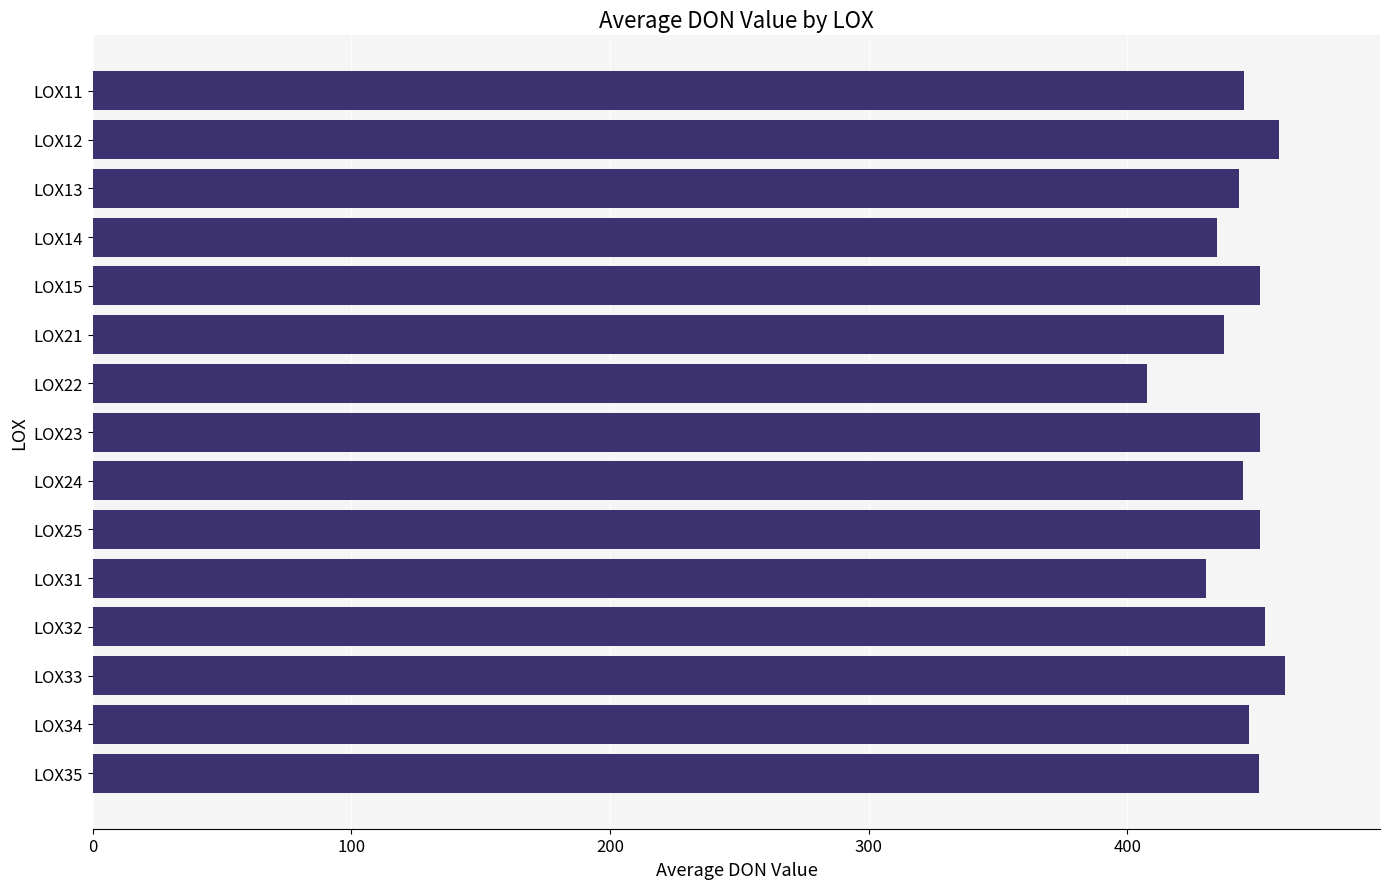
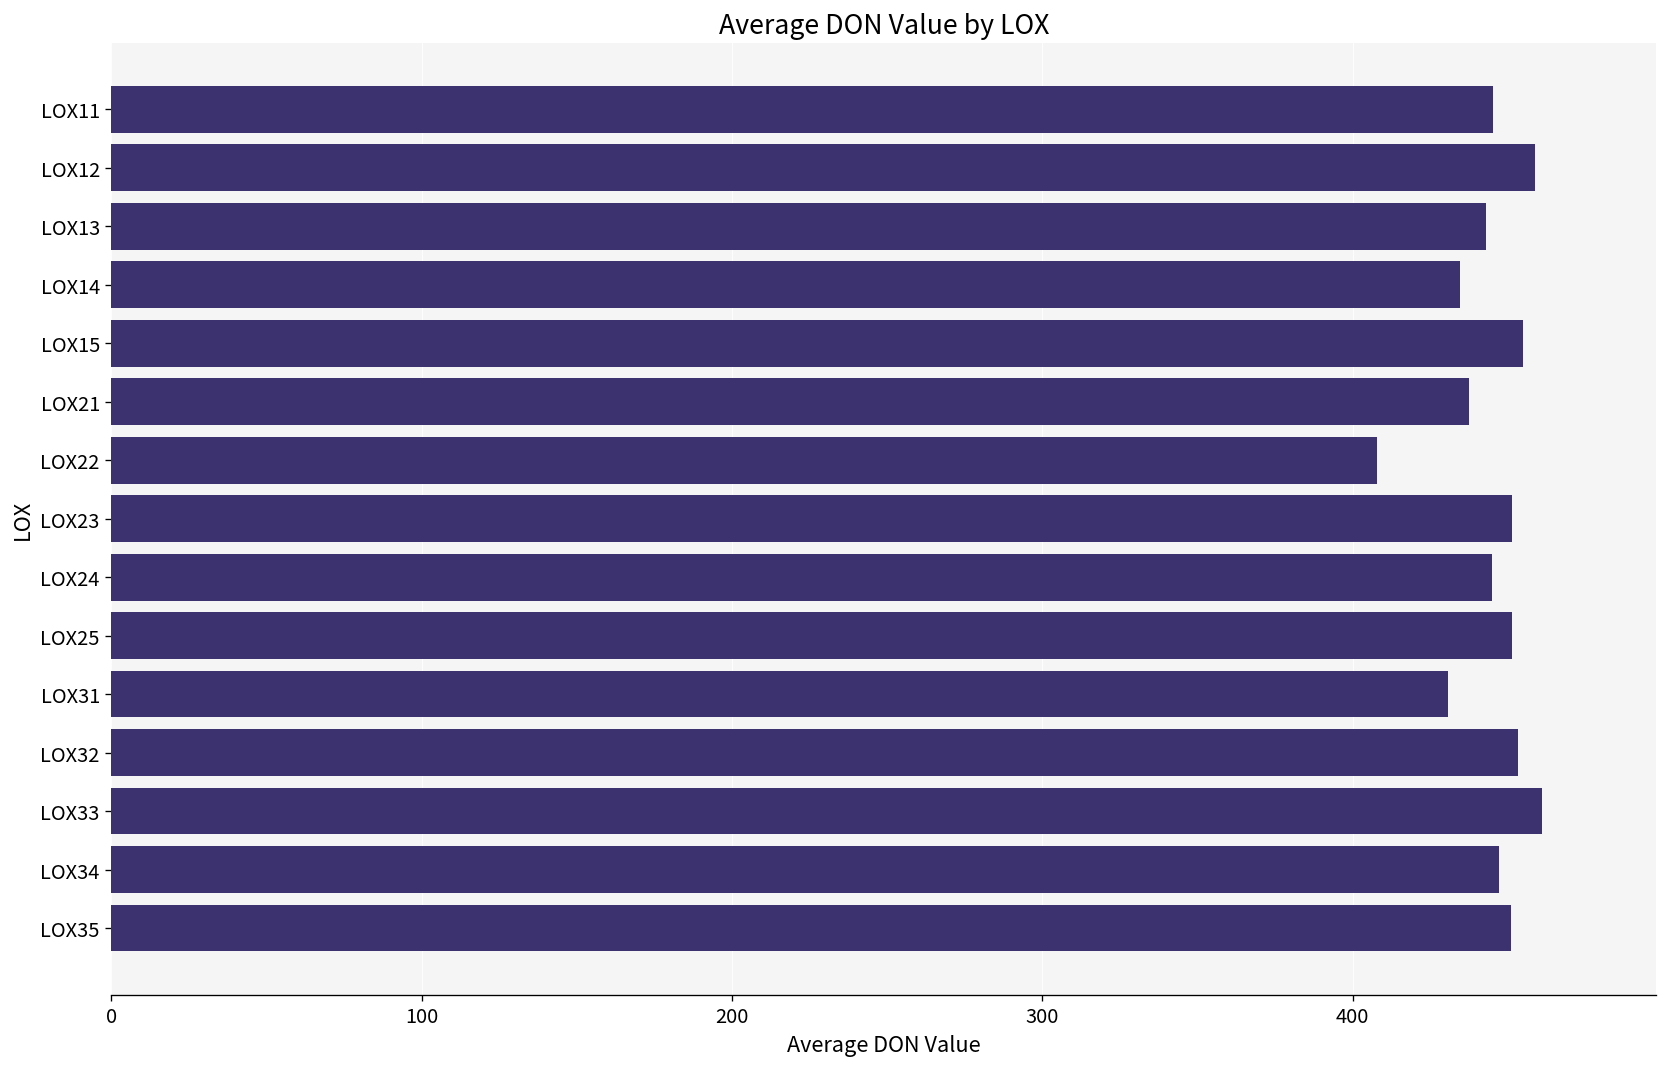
  {
    "LOX11": 445,
    "LOX12": 459,
    "LOX13": 443,
    "LOX14": 435,
-   "LOX15": 451,
+   "LOX15": 455,
    "LOX21": 438,
    "LOX22": 408,
    "LOX23": 451,
    "LOX24": 445,
    "LOX25": 451,
    "LOX31": 431,
    "LOX32": 453,
    "LOX33": 461,
    "LOX34": 447,
    "LOX35": 451
  }
